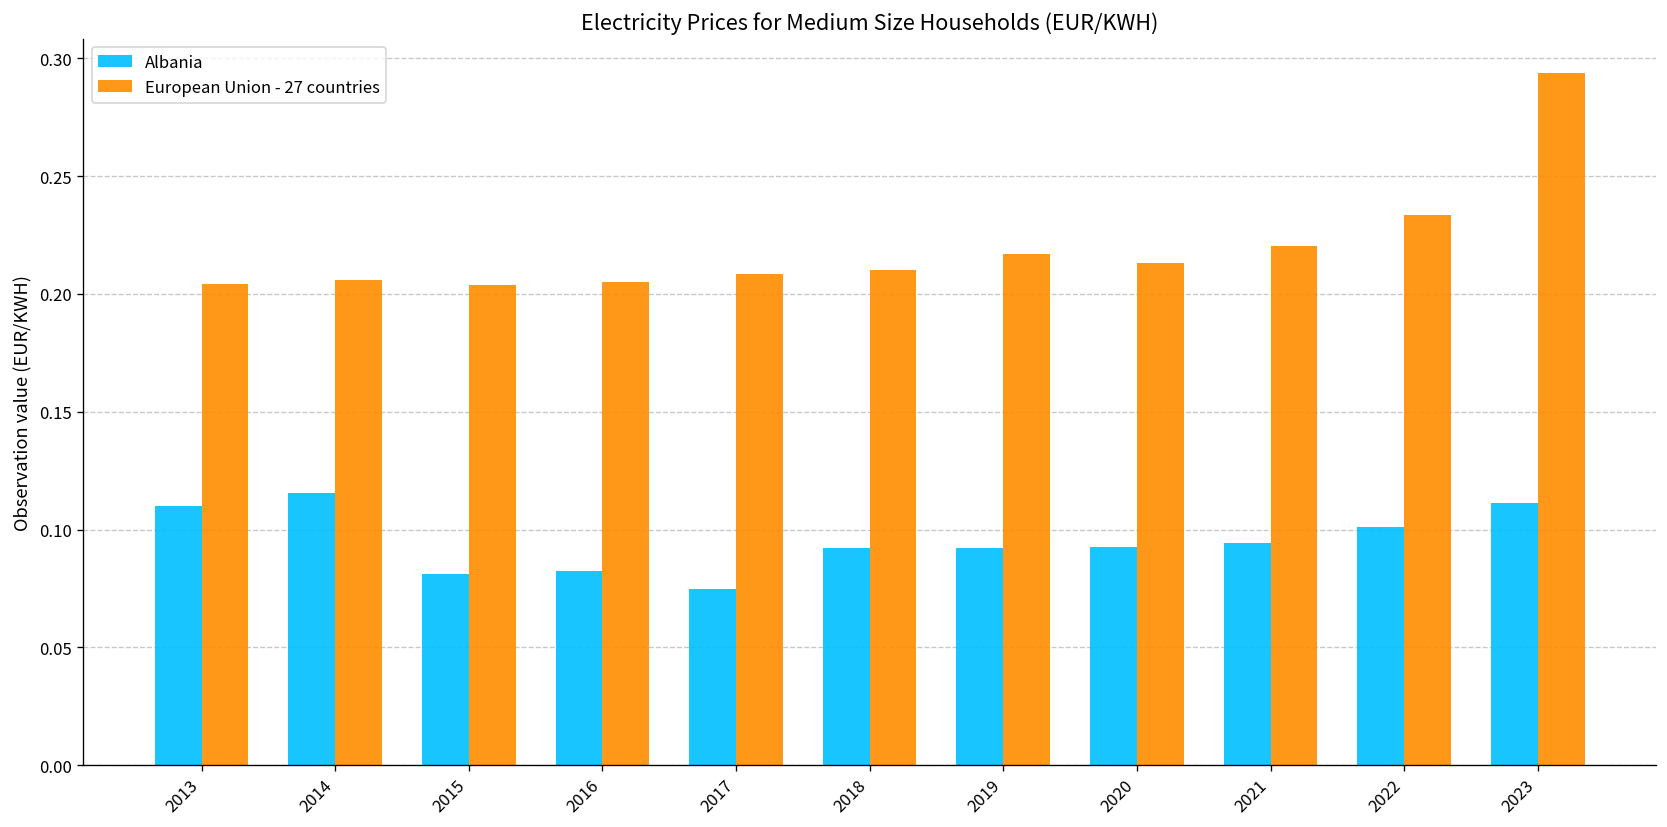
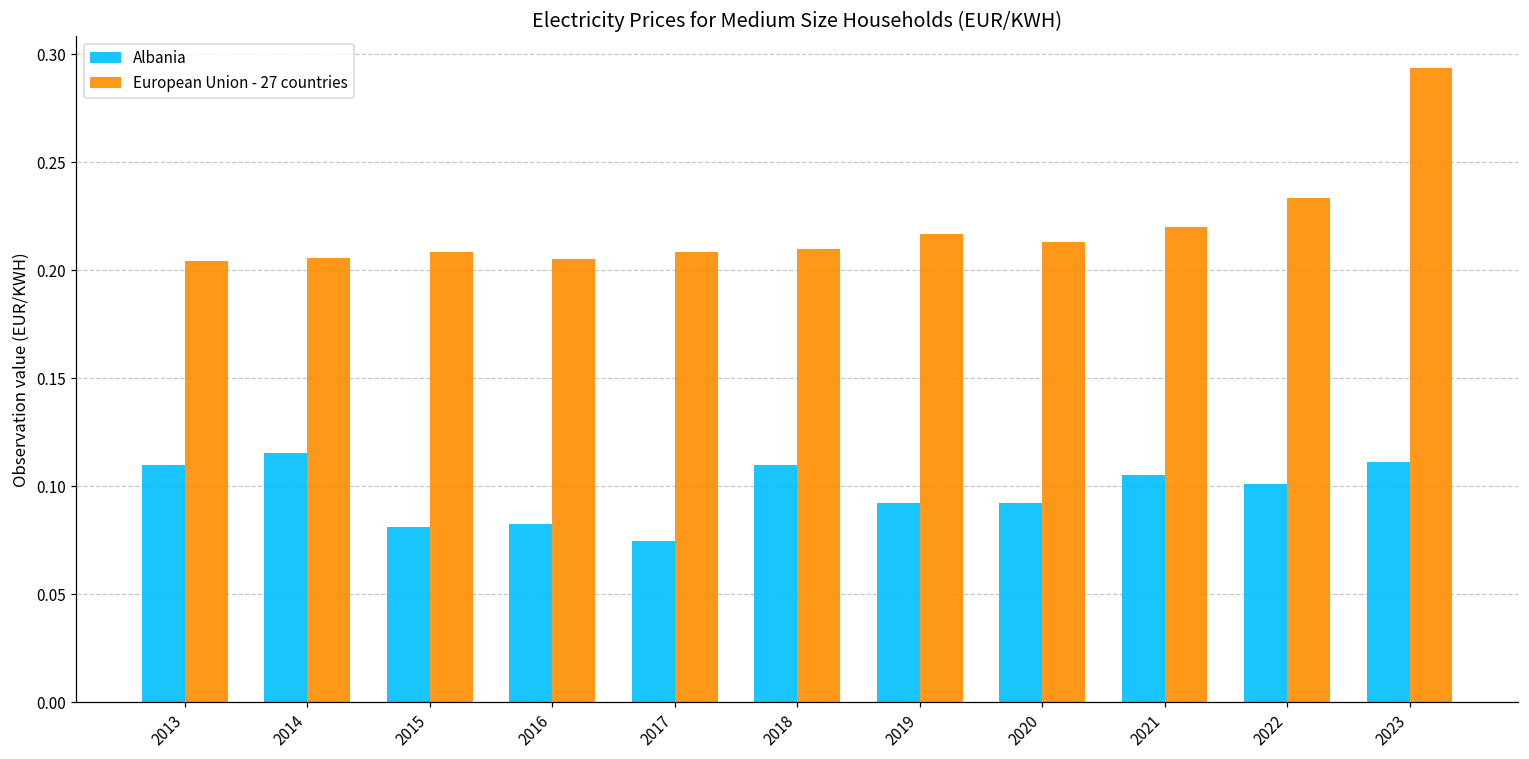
  {
    "Albania": {
      "2013": 0.110,
      "2014": 0.116,
      "2015": 0.081,
      "2016": 0.082,
      "2017": 0.075,
-     "2018": 0.092,
+     "2018": 0.110,
      "2019": 0.092,
      "2020": 0.093,
-     "2021": 0.094,
+     "2021": 0.105,
      "2022": 0.101,
      "2023": 0.111
    },
    "European Union - 27 countries": {
      "2013": 0.204,
      "2014": 0.206,
-     "2015": 0.204,
+     "2015": 0.208,
      "2016": 0.205,
      "2017": 0.209,
      "2018": 0.210,
      "2019": 0.217,
      "2020": 0.213,
      "2021": 0.220,
      "2022": 0.234,
      "2023": 0.294
    }
  }
